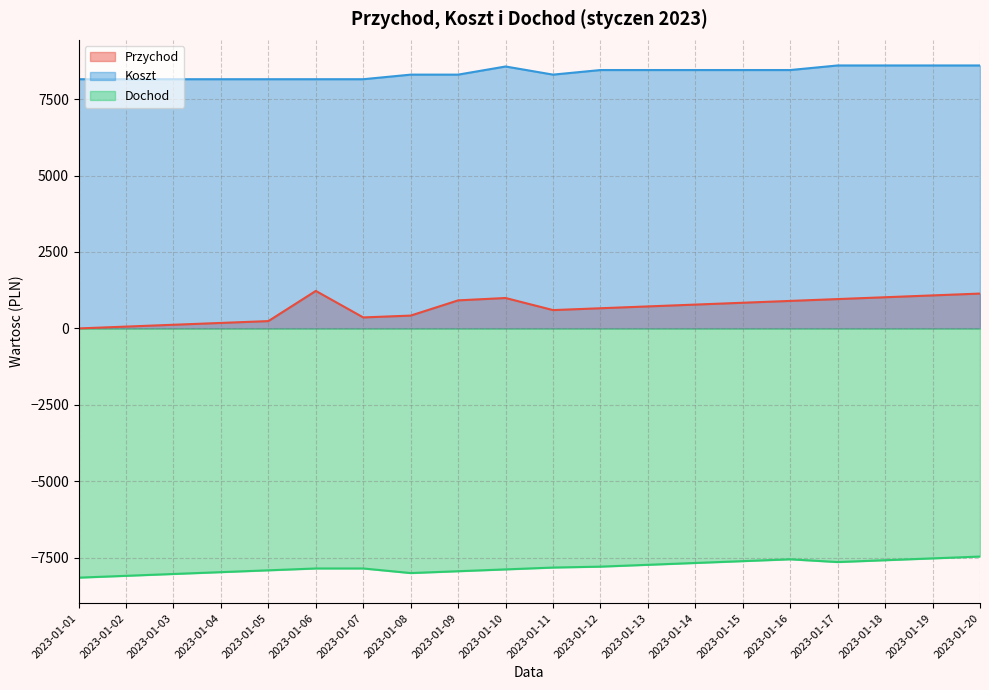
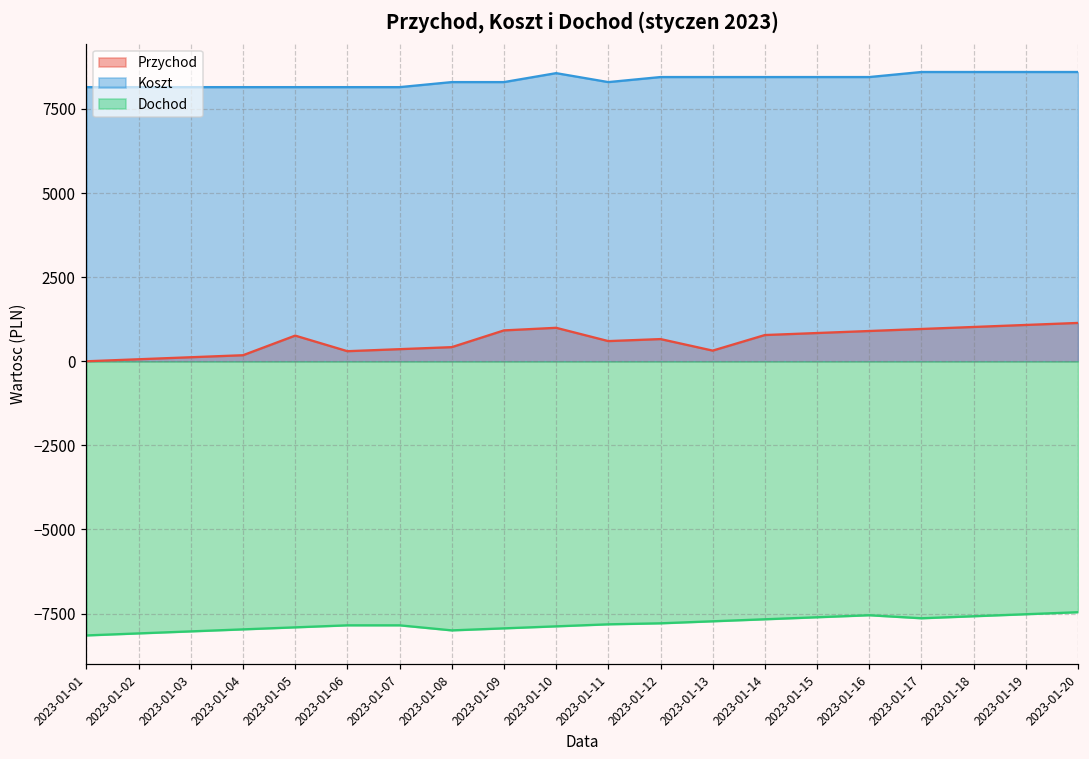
  {
    "Przychod": {
      "2023-01-03": 100,
      "2023-01-04": 200,
-     "2023-01-05": 200,
-     "2023-01-06": 1200,
+     "2023-01-05": 800,
+     "2023-01-06": 300,
      "2023-01-07": 400,
      "2023-01-08": 400,
      "2023-01-09": 900,
      "2023-01-10": 1000,
      "2023-01-11": 600,
      "2023-01-12": 700,
-     "2023-01-13": 700,
+     "2023-01-13": 300,
      "2023-01-14": 800,
      "2023-01-15": 800,
      "2023-01-16": 900,
      "2023-01-17": 1000,
      "2023-01-18": 1000,
      "2023-01-19": 1100,
      "2023-01-20": 1100
    },
    "Koszt": {
      "2023-01-01": 8200,
      "2023-01-04": 8200,
      "2023-01-05": 8200,
      "2023-01-06": 8200,
      "2023-01-07": 8200,
      "2023-01-08": 8300,
      "2023-01-09": 8300,
      "2023-01-10": 8600,
      "2023-01-11": 8300,
      "2023-01-12": 8500,
      "2023-01-13": 8500,
      "2023-01-14": 8500,
      "2023-01-15": 8500,
      "2023-01-16": 8500,
      "2023-01-17": 8600,
      "2023-01-18": 8600,
      "2023-01-19": 8600,
      "2023-01-20": 8600
    }
  }
